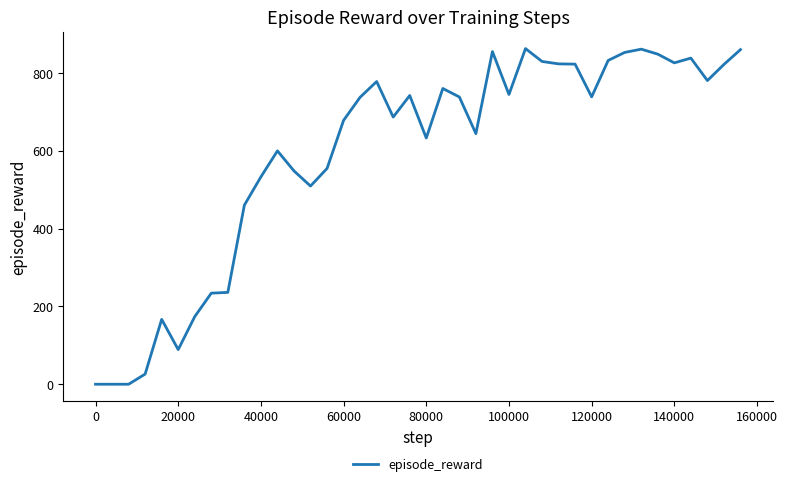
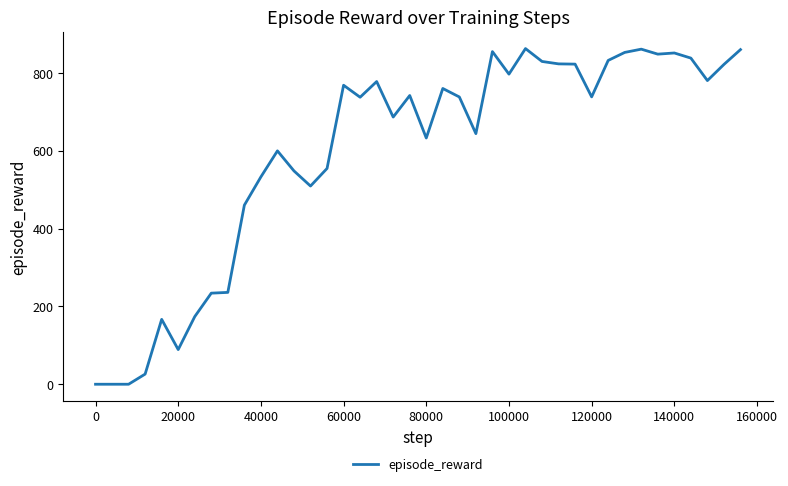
  {
    "0": 0,
    "20000": 90,
    "40000": 530,
-   "60000": 680,
+   "60000": 770,
    "80000": 630,
-   "100000": 750,
+   "100000": 800,
    "120000": 740,
-   "140000": 830
+   "140000": 850
  }
